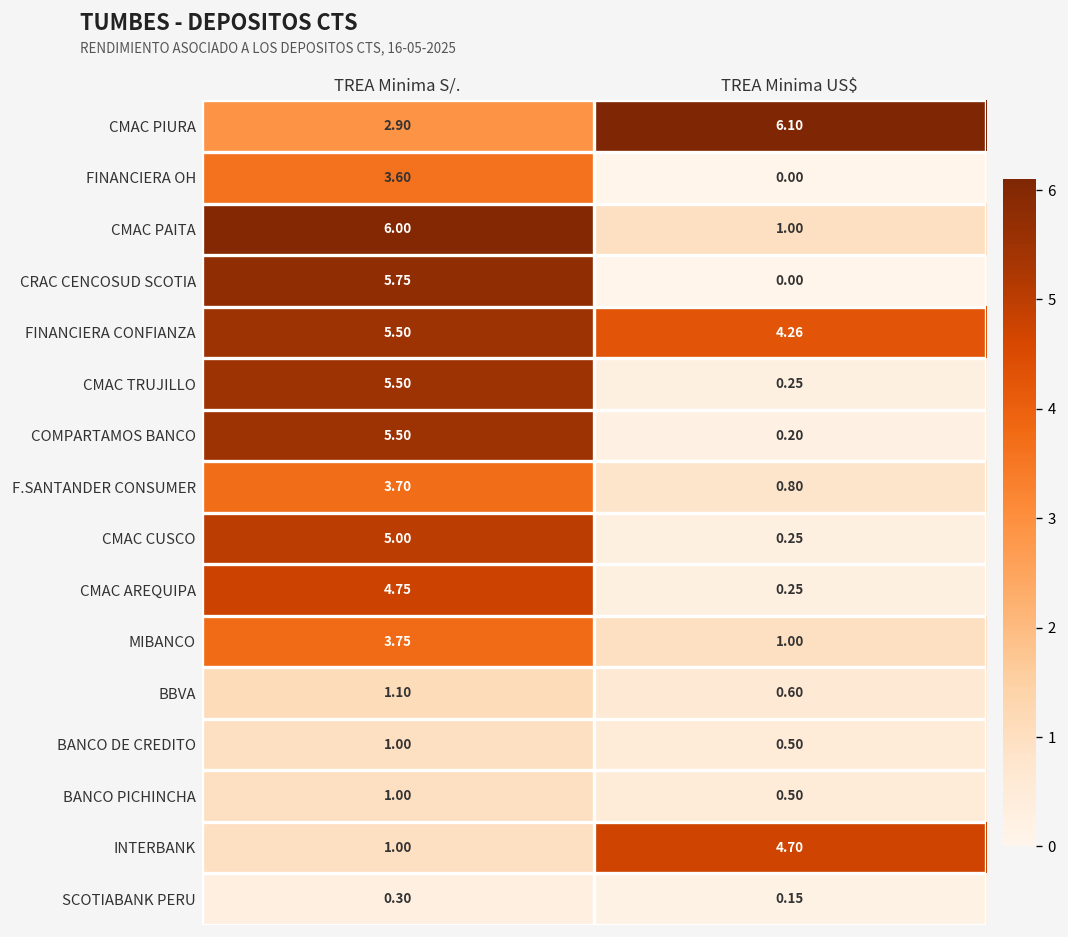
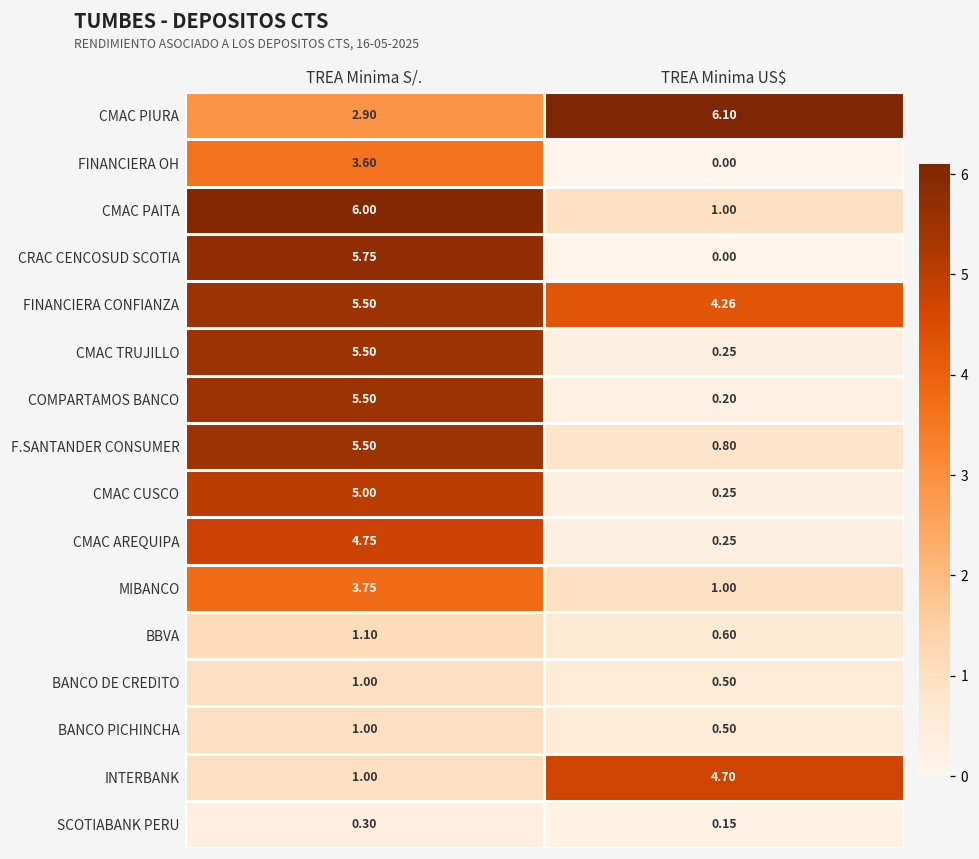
  {
    "CMAC PIURA": {
      "TREA Minima S/.": 2.90,
      "TREA Minima US$": 6.10
    },
    "FINANCIERA OH": {
      "TREA Minima S/.": 3.60,
      "TREA Minima US$": 0.00
    },
    "CMAC PAITA": {
      "TREA Minima S/.": 6.00,
      "TREA Minima US$": 1.00
    },
    "CRAC CENCOSUD SCOTIA": {
      "TREA Minima S/.": 5.75,
      "TREA Minima US$": 0.00
    },
    "FINANCIERA CONFIANZA": {
      "TREA Minima S/.": 5.50,
      "TREA Minima US$": 4.26
    },
    "CMAC TRUJILLO": {
      "TREA Minima S/.": 5.50,
      "TREA Minima US$": 0.25
    },
    "COMPARTAMOS BANCO": {
      "TREA Minima S/.": 5.50,
      "TREA Minima US$": 0.20
    },
    "F.SANTANDER CONSUMER": {
-     "TREA Minima S/.": 3.70,
+     "TREA Minima S/.": 5.50,
      "TREA Minima US$": 0.80
    },
    "CMAC CUSCO": {
      "TREA Minima S/.": 5.00,
      "TREA Minima US$": 0.25
    },
    "CMAC AREQUIPA": {
      "TREA Minima S/.": 4.75,
      "TREA Minima US$": 0.25
    },
    "MIBANCO": {
      "TREA Minima S/.": 3.75,
      "TREA Minima US$": 1.00
    },
    "BBVA": {
      "TREA Minima S/.": 1.10,
      "TREA Minima US$": 0.60
    },
    "BANCO DE CREDITO": {
      "TREA Minima S/.": 1.00,
      "TREA Minima US$": 0.50
    },
    "BANCO PICHINCHA": {
      "TREA Minima S/.": 1.00,
      "TREA Minima US$": 0.50
    },
    "INTERBANK": {
      "TREA Minima S/.": 1.00,
      "TREA Minima US$": 4.70
    },
    "SCOTIABANK PERU": {
      "TREA Minima S/.": 0.30,
      "TREA Minima US$": 0.15
    }
  }
